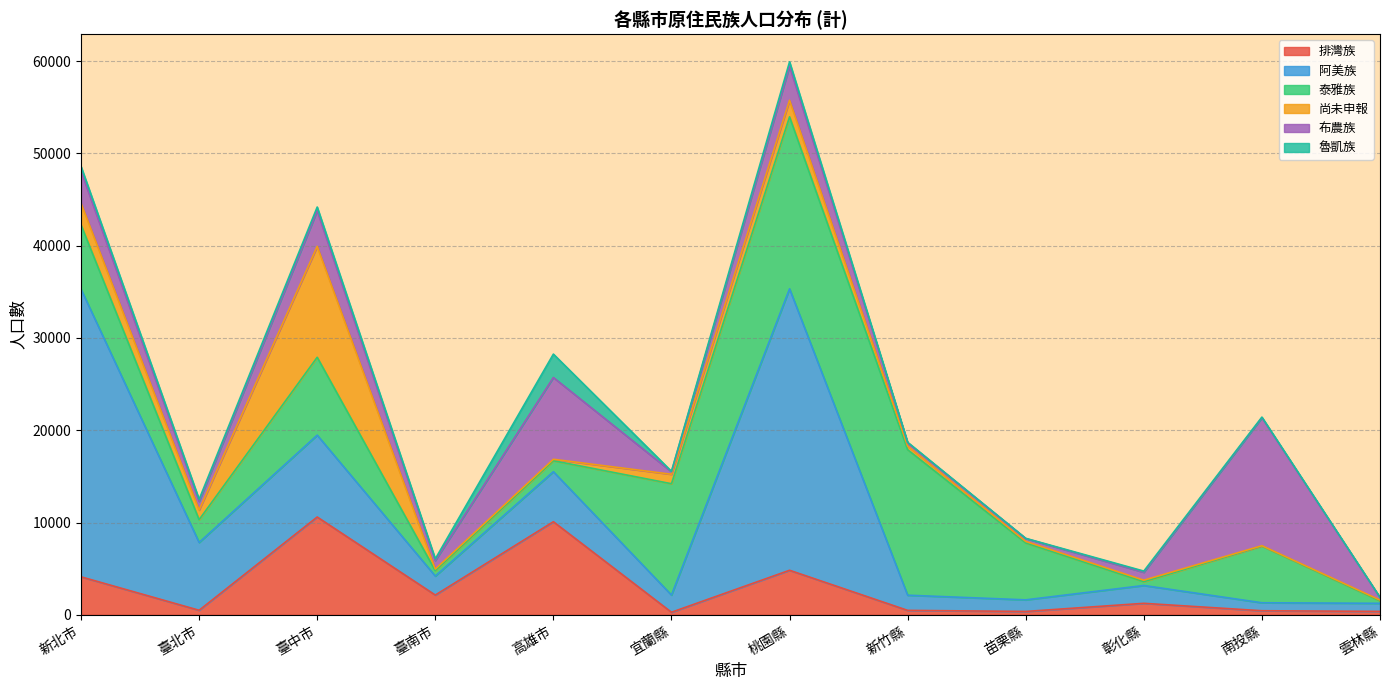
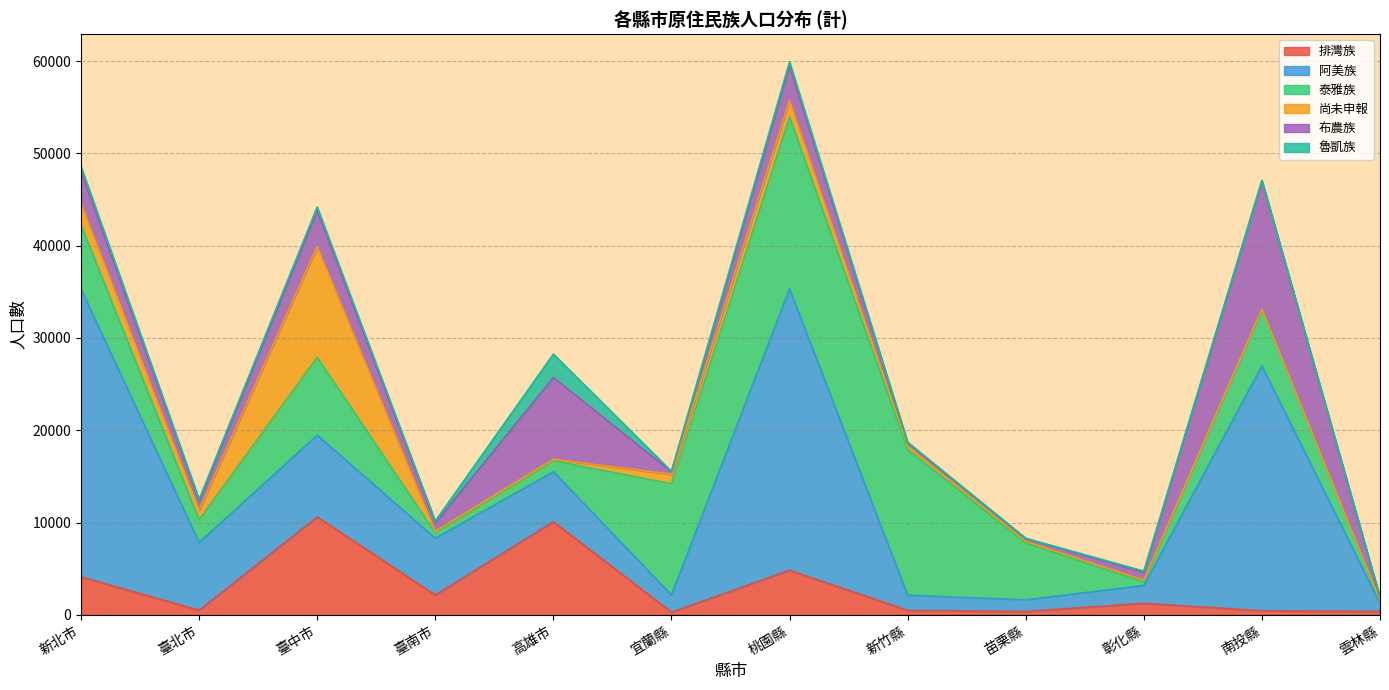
  {
    "排灣族": {
      "新北市": 4000,
      "臺北市": 0,
      "臺中市": 11000,
      "臺南市": 2000,
      "高雄市": 10000,
      "宜蘭縣": 0,
      "桃園縣": 5000,
      "新竹縣": 0,
      "苗栗縣": 0,
      "彰化縣": 1000,
      "南投縣": 0,
      "雲林縣": 0
    },
    "阿美族": {
      "新北市": 31000,
      "臺北市": 7000,
      "臺中市": 9000,
-     "臺南市": 2000,
+     "臺南市": 6000,
      "高雄市": 5000,
      "宜蘭縣": 2000,
      "桃園縣": 31000,
      "新竹縣": 2000,
      "苗栗縣": 1000,
      "彰化縣": 2000,
-     "南投縣": 1000
+     "南投縣": 27000
    },
    "尚未申報": {
      "新北市": 2000,
      "臺北市": 1000,
      "臺中市": 12000,
      "桃園縣": 2000,
      "新竹縣": 0
    },
    "布農族": {
      "新北市": 3000,
      "臺中市": 4000,
      "高雄市": 9000,
      "桃園縣": 4000
    }
  }
